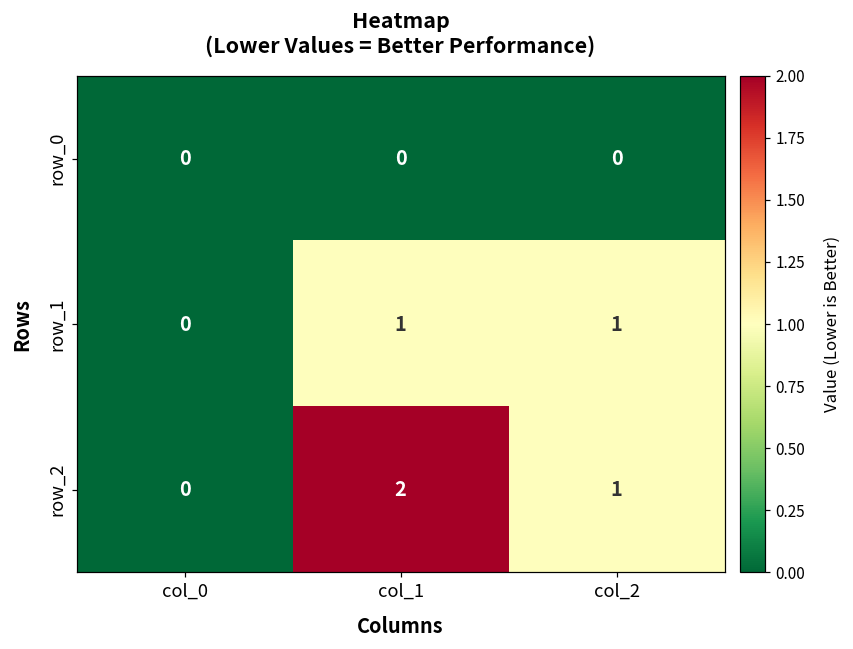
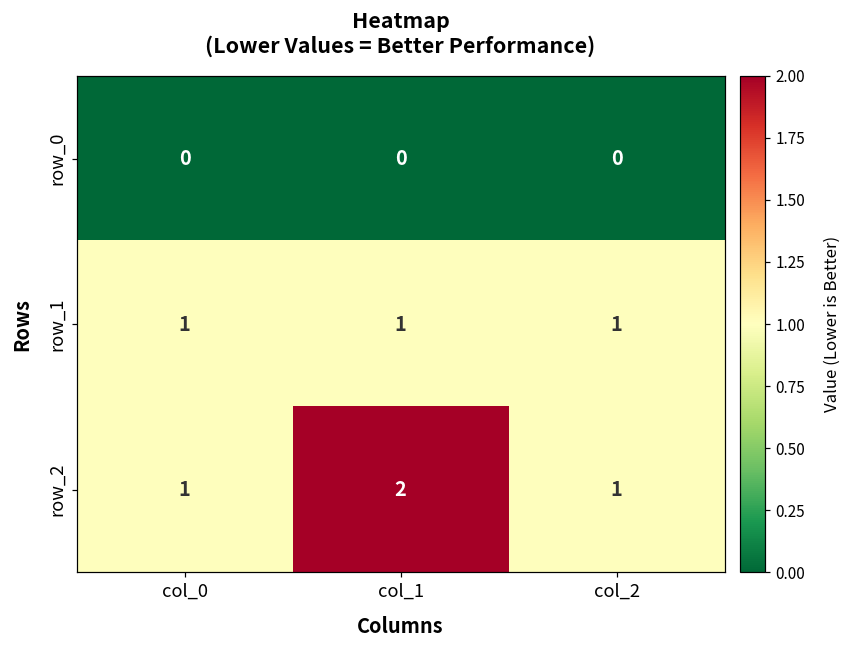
  {
    "row_0": {
      "col_0": 0,
      "col_1": 0,
      "col_2": 0
    },
    "row_1": {
-     "col_0": 0,
+     "col_0": 1,
      "col_1": 1,
      "col_2": 1
    },
    "row_2": {
-     "col_0": 0,
+     "col_0": 1,
      "col_1": 2,
      "col_2": 1
    }
  }
